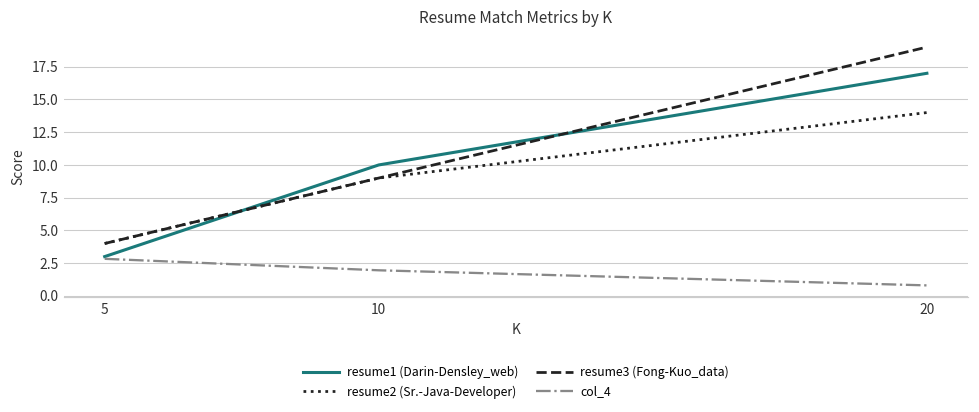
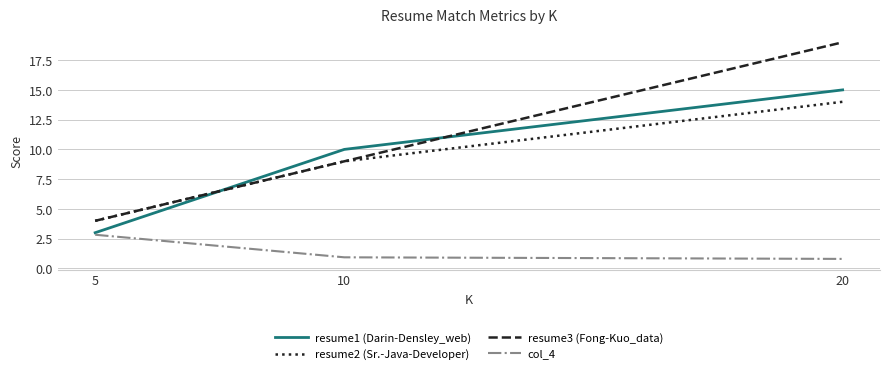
  {
    "resume1 (Darin-Densley_web)": {
      "10": 10,
-     "20": 17
+     "20": 15
    },
    "col_4": {
-     "10": 2.0,
+     "10": 0.9,
      "20": 0.8
    }
  }
